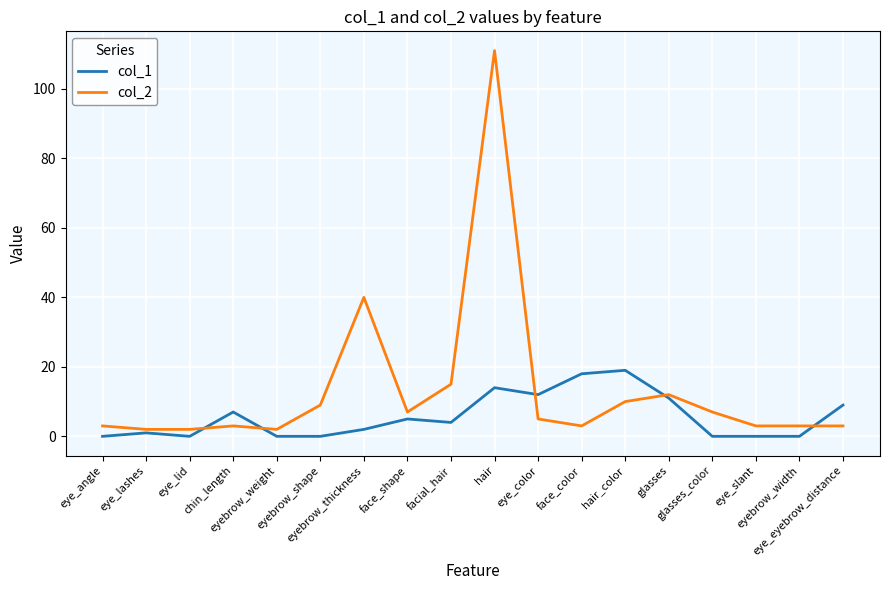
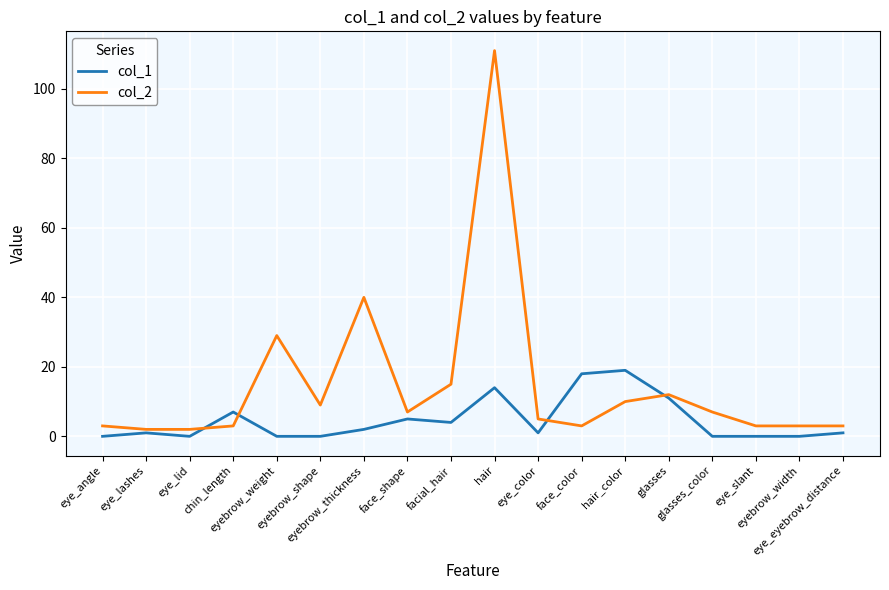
  {
    "col_1": {
      "eye_angle": 0,
      "eye_lashes": 1,
      "eye_lid": 0,
      "chin_length": 7,
      "eyebrow_weight": 0,
      "eyebrow_shape": 0,
      "eyebrow_thickness": 2,
      "face_shape": 5,
      "facial_hair": 4,
      "hair": 14,
-     "eye_color": 12,
+     "eye_color": 1,
      "face_color": 18,
      "hair_color": 19,
      "glasses": 11,
      "glasses_color": 0,
      "eye_slant": 0,
      "eyebrow_width": 0,
-     "eye_eyebrow_distance": 9
+     "eye_eyebrow_distance": 1
    },
    "col_2": {
      "eye_angle": 3,
      "eye_lashes": 2,
      "eye_lid": 2,
      "chin_length": 3,
-     "eyebrow_weight": 2,
+     "eyebrow_weight": 29,
      "eyebrow_shape": 9,
      "eyebrow_thickness": 40,
      "face_shape": 7,
      "facial_hair": 15,
      "hair": 111,
      "eye_color": 5,
      "face_color": 3,
      "hair_color": 10,
      "glasses": 12,
      "glasses_color": 7,
      "eye_slant": 3,
      "eyebrow_width": 3,
      "eye_eyebrow_distance": 3
    }
  }
